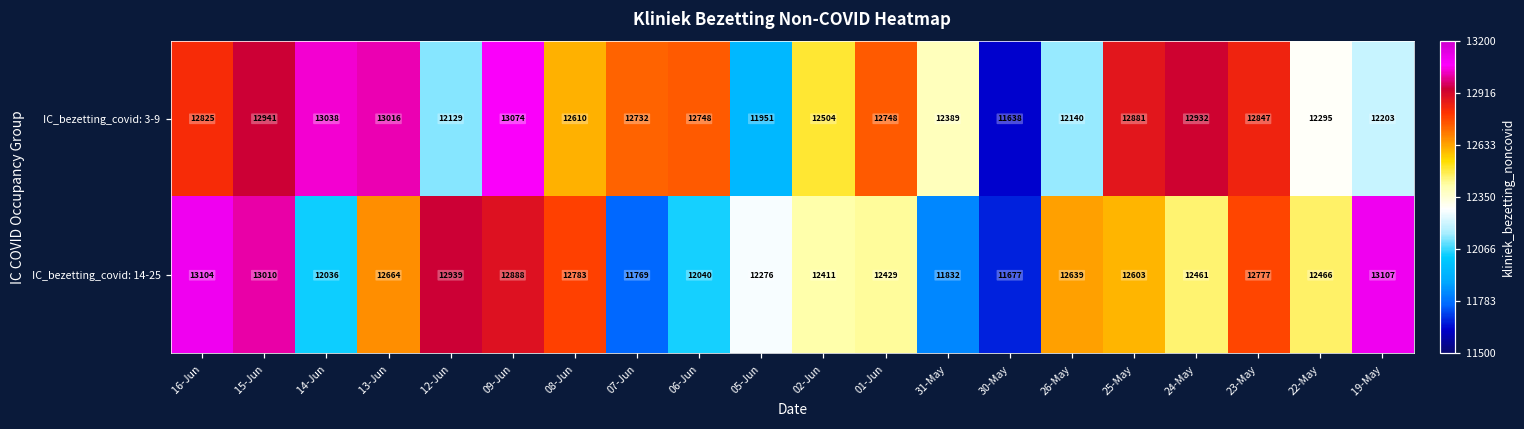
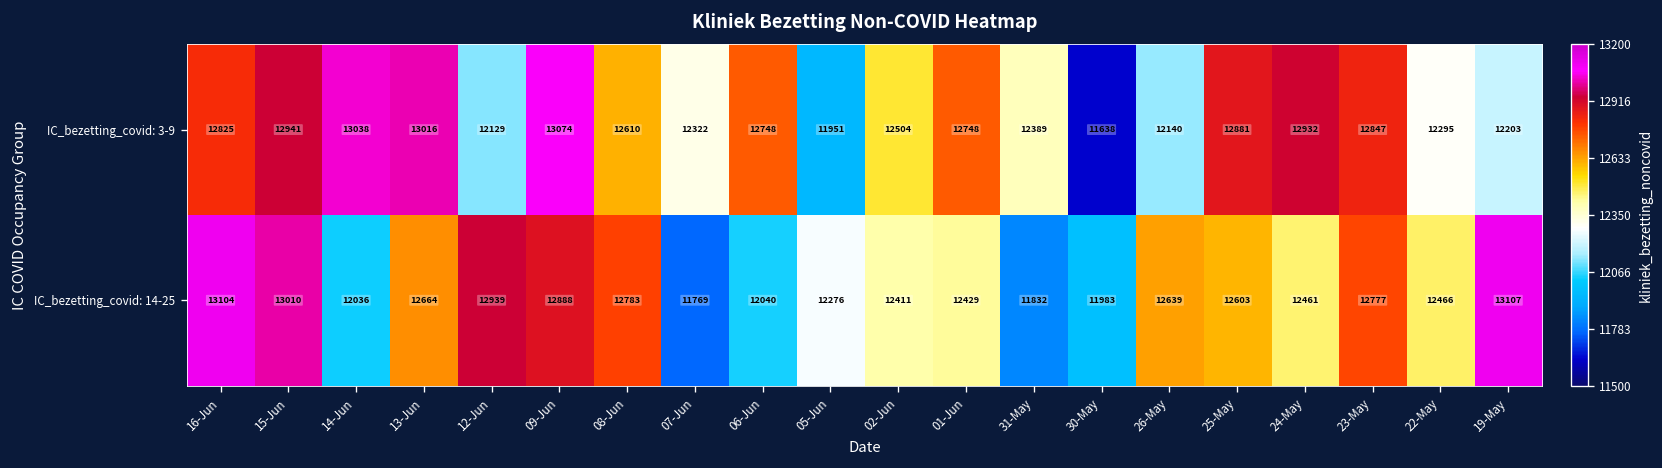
  {
    "IC_bezetting_covid: 3-9": {
-     "07-Jun": 12732
+     "07-Jun": 12322
    },
    "IC_bezetting_covid: 14-25": {
-     "30-May": 11677
+     "30-May": 11983
    }
  }
